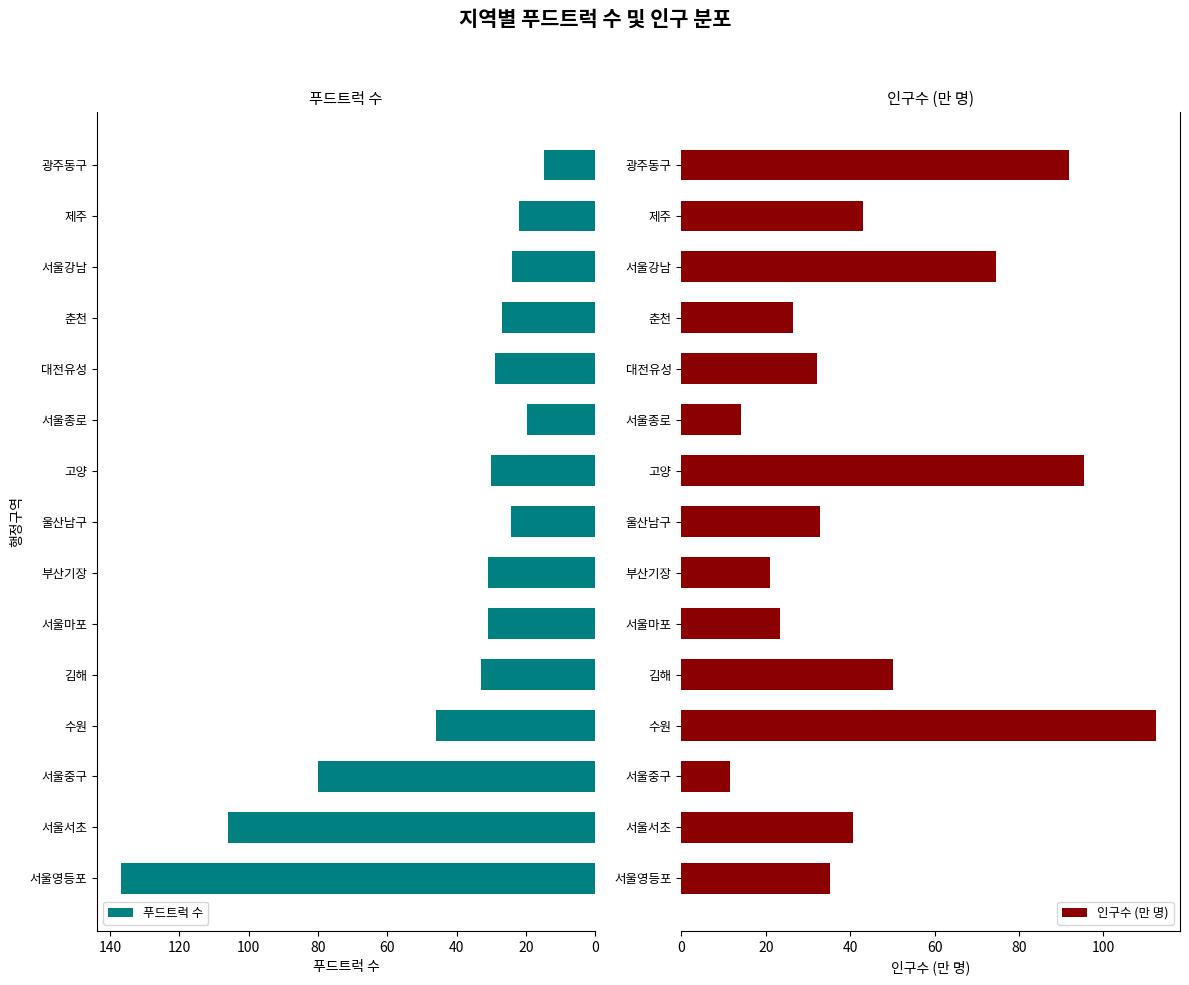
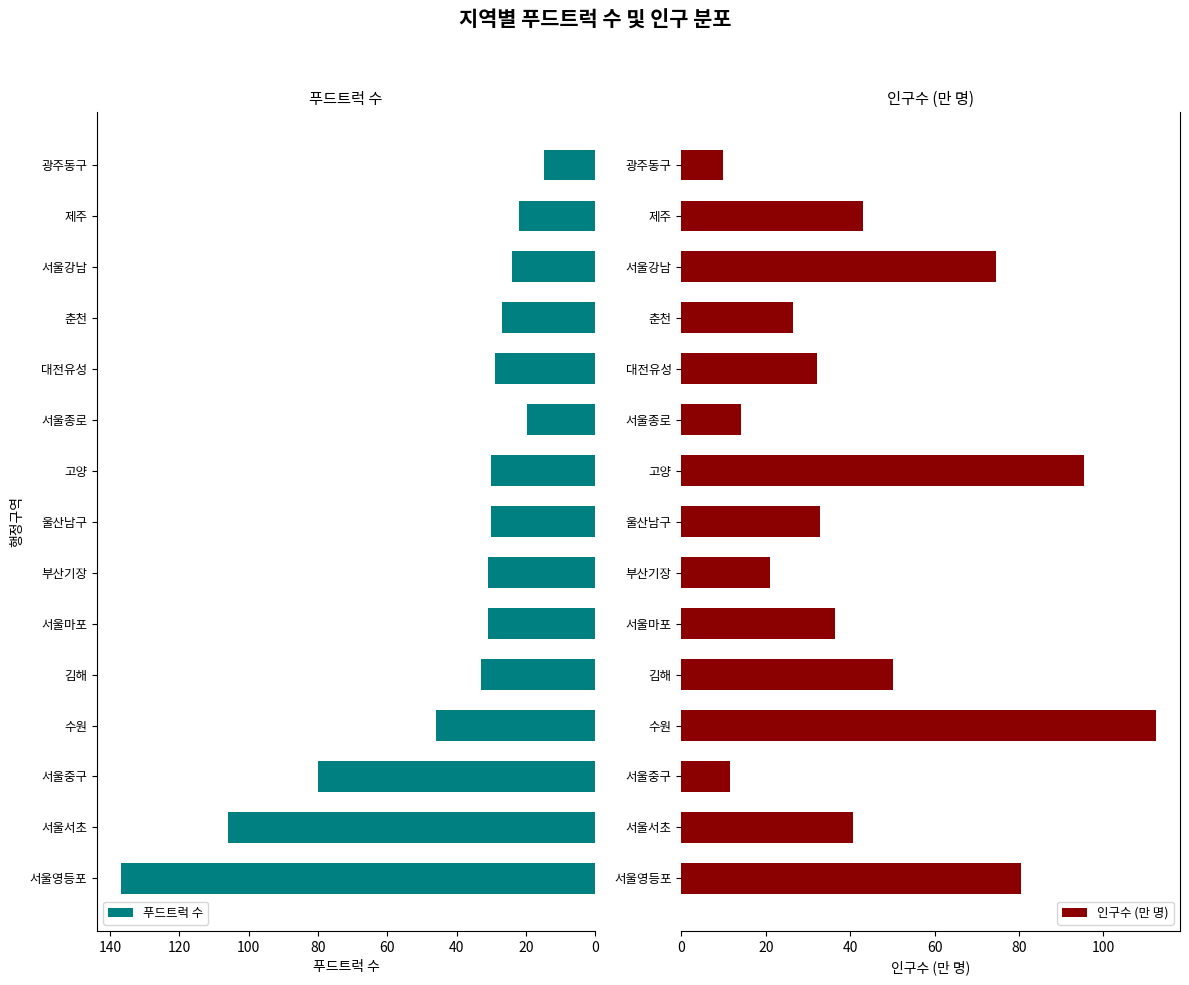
  {
    "푸드트럭 수": {
      "광주동구": 15,
      "제주": 22,
      "서울강남": 24,
      "춘천": 27,
      "대전유성": 29,
      "서울종로": 20,
      "고양": 30,
-     "울산남구": 24,
+     "울산남구": 30,
      "부산기장": 31,
      "서울마포": 31,
      "김해": 33,
      "수원": 46,
      "서울중구": 80,
      "서울서초": 106,
      "서울영등포": 137
    },
    "인구수 (만 명)": {
-     "광주동구": 92,
+     "광주동구": 10,
      "제주": 43,
      "서울강남": 75,
      "춘천": 26,
      "대전유성": 32,
      "서울종로": 14,
      "고양": 96,
      "울산남구": 33,
      "부산기장": 21,
-     "서울마포": 23,
+     "서울마포": 36,
      "김해": 50,
      "수원": 113,
      "서울중구": 12,
      "서울서초": 41,
-     "서울영등포": 35
+     "서울영등포": 80
    }
  }
